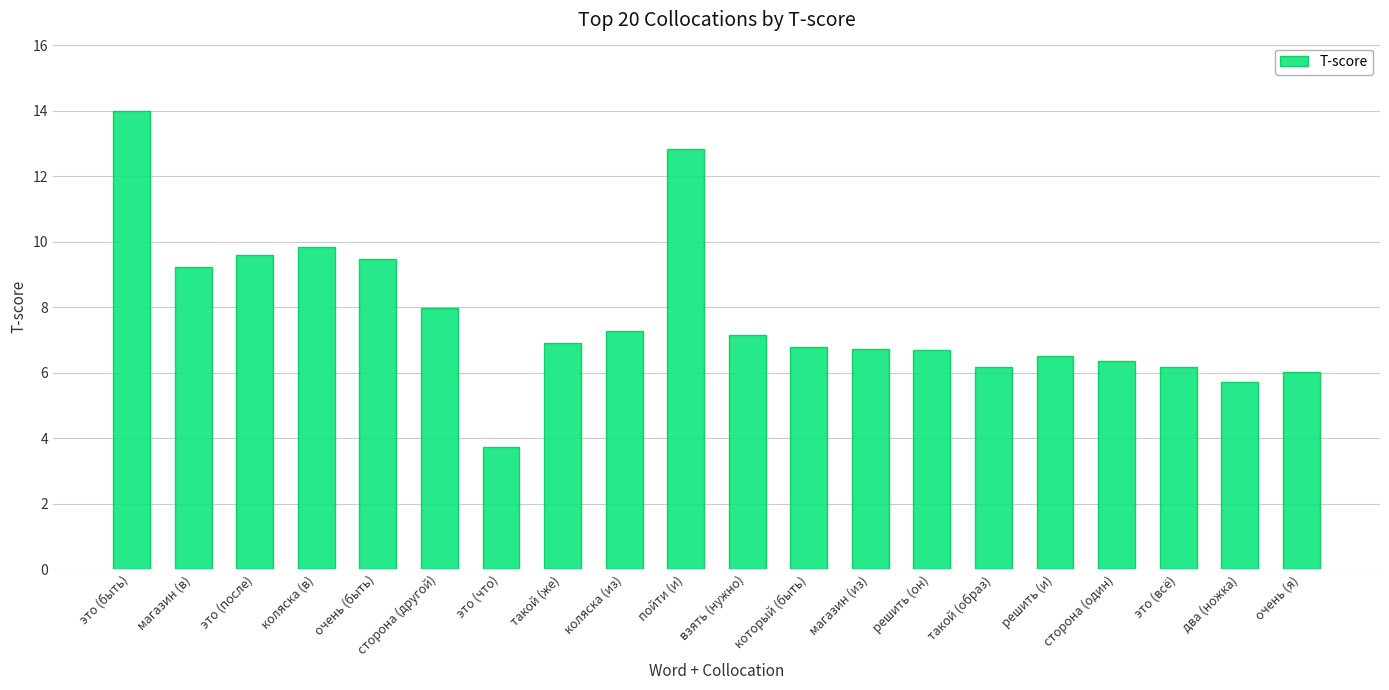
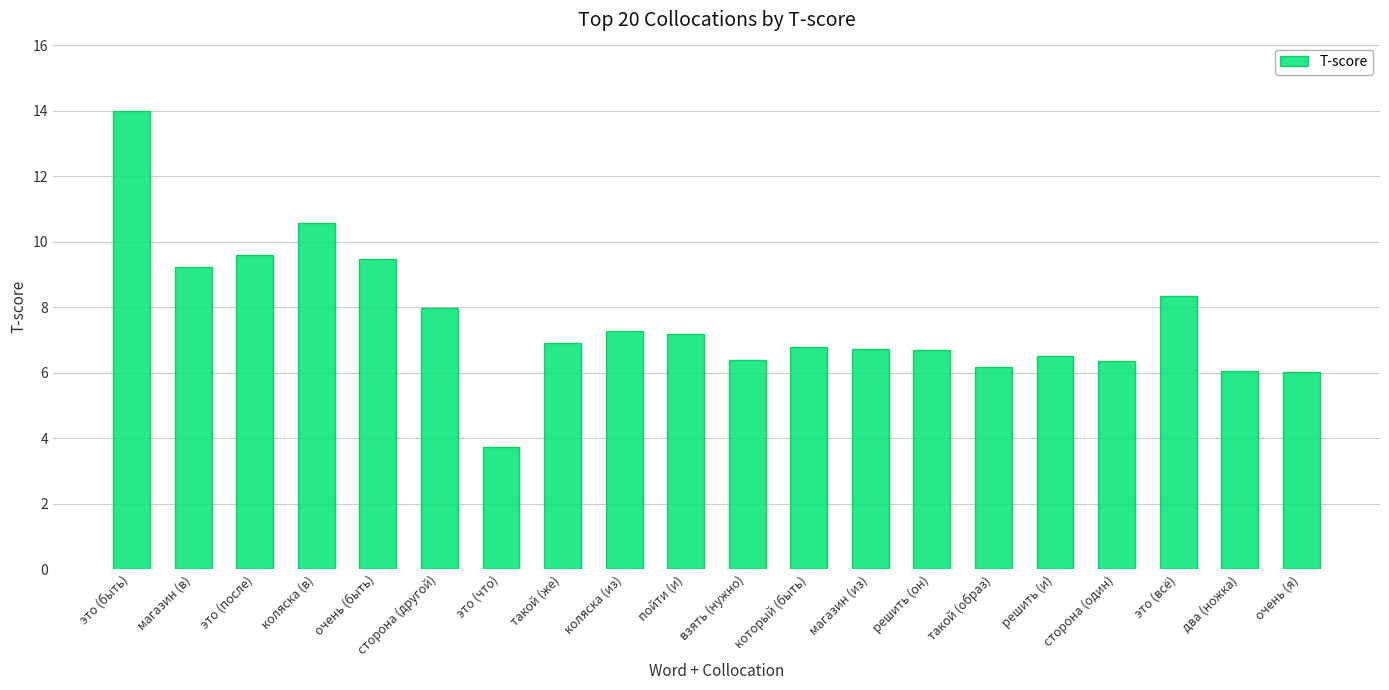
  {
    "это (быть)": 14.0,
    "магазин (в)": 9.2,
    "это (после)": 9.6,
-   "коляска (в)": 9.8,
+   "коляска (в)": 10.6,
    "очень (быть)": 9.5,
    "сторона (другой)": 8.0,
    "это (что)": 3.7,
    "такой (же)": 6.9,
    "коляска (из)": 7.3,
-   "пойти (и)": 12.8,
-   "взять (нужно)": 7.2,
+   "пойти (и)": 7.2,
+   "взять (нужно)": 6.4,
    "который (быть)": 6.8,
    "магазин (из)": 6.7,
    "решить (он)": 6.7,
    "такой (образ)": 6.2,
    "решить (и)": 6.5,
    "сторона (один)": 6.4,
-   "это (всё)": 6.2,
-   "два (ножка)": 5.7,
+   "это (всё)": 8.3,
+   "два (ножка)": 6.1,
    "очень (я)": 6.0
  }
